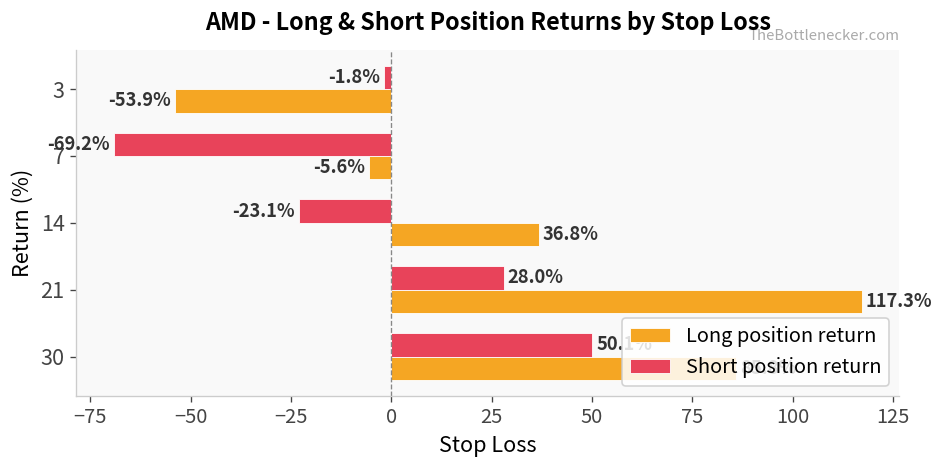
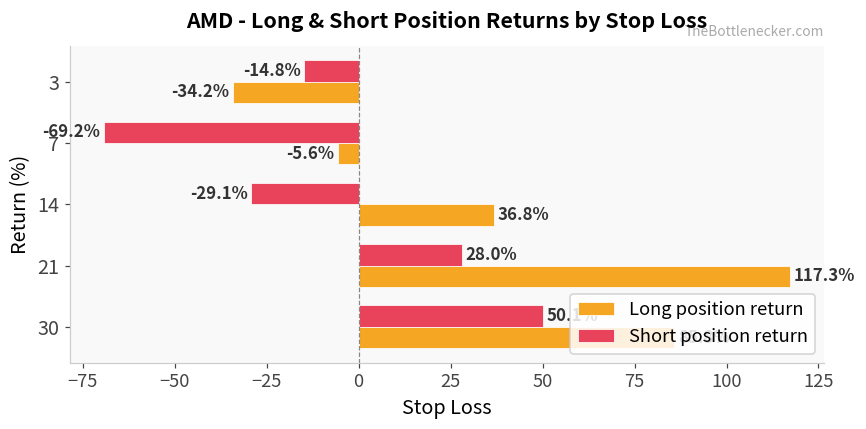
  {
    "Long position return": {
-     "3": "-53.9%",
+     "3": "-34.2%",
      "7": "-5.6%",
      "14": "36.8%",
      "21": "117.3%"
    },
    "Short position return": {
-     "3": "-1.8%",
+     "3": "-14.8%",
      "7": "-69.2%",
-     "14": "-23.1%",
+     "14": "-29.1%",
      "21": "28.0%"
    }
  }
